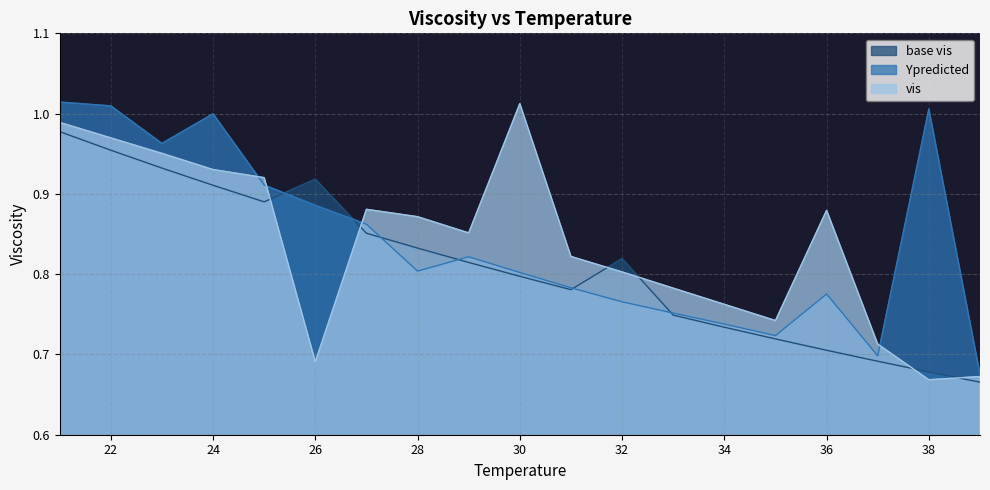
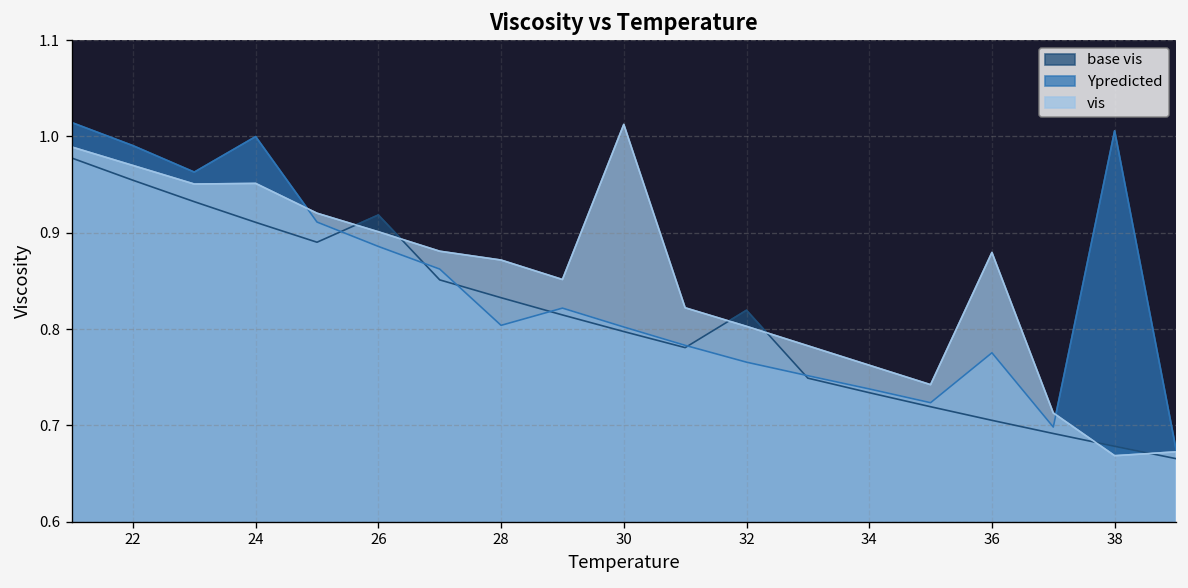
  {
    "base vis": {
      "22": 0.95,
      "24": 0.91,
      "26": 0.92,
      "28": 0.83,
      "30": 0.80,
      "32": 0.82,
      "34": 0.73,
      "36": 0.71,
      "38": 0.68
    },
    "Ypredicted": {
-     "22": 1.01,
+     "22": 0.99,
      "24": 1.00,
      "26": 0.89,
      "28": 0.80,
      "30": 0.80,
      "32": 0.77,
      "34": 0.74,
      "36": 0.78,
      "38": 1.01
    },
    "vis": {
      "22": 0.97,
-     "24": 0.93,
-     "26": 0.69,
+     "24": 0.95,
+     "26": 0.90,
      "28": 0.87,
      "30": 1.01,
      "32": 0.80,
      "34": 0.76,
      "36": 0.88,
      "38": 0.67
    }
  }
